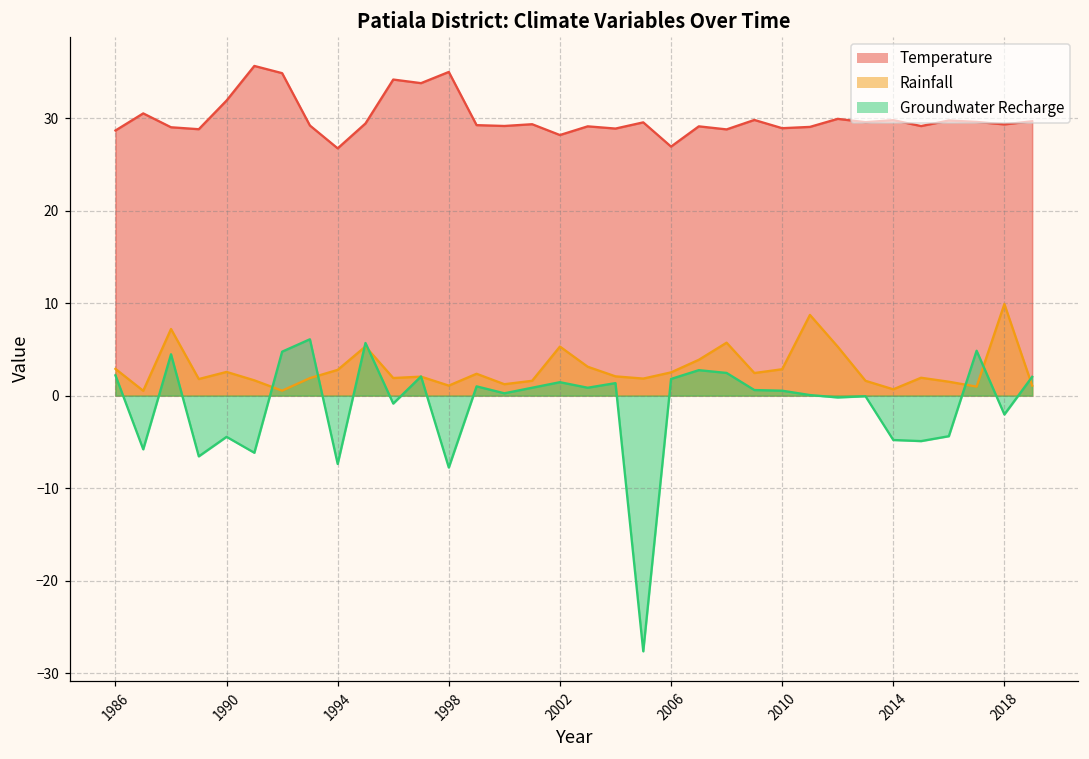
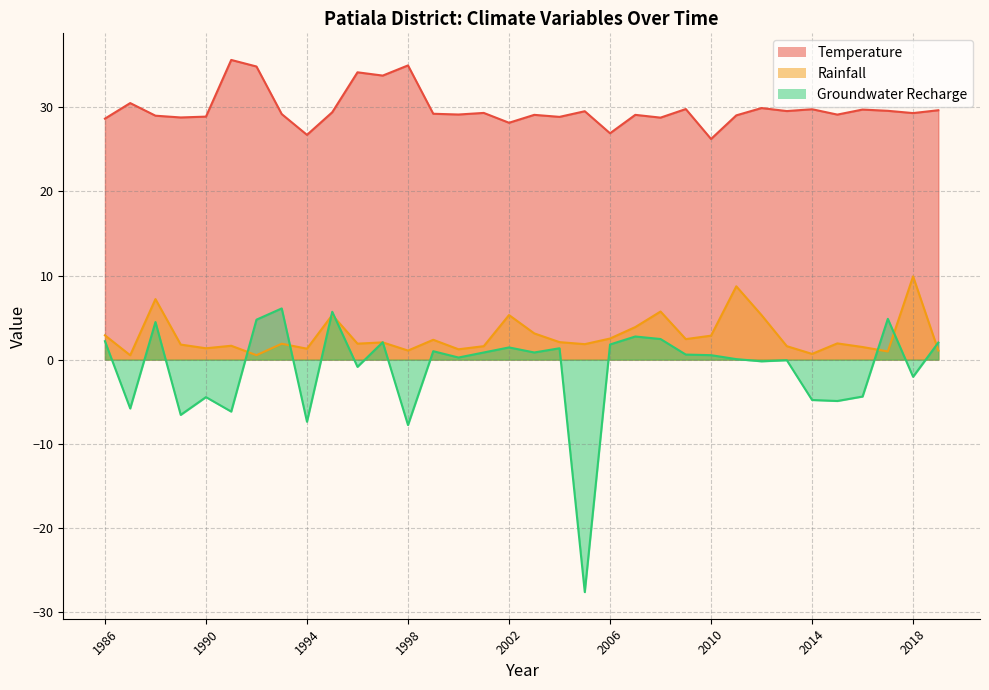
  {
    "Temperature": {
      "1986": 29,
-     "1990": 32,
+     "1990": 29,
      "1994": 27,
      "1998": 35,
      "2002": 28,
      "2006": 27,
-     "2010": 29,
+     "2010": 26,
      "2014": 30,
      "2018": 29
    },
    "Rainfall": {
      "1986": 3,
-     "1990": 3,
-     "1994": 3,
+     "1990": 1,
+     "1994": 1,
      "1998": 1,
      "2002": 5,
      "2006": 3,
      "2010": 3,
      "2014": 1,
      "2018": 10
    }
  }
